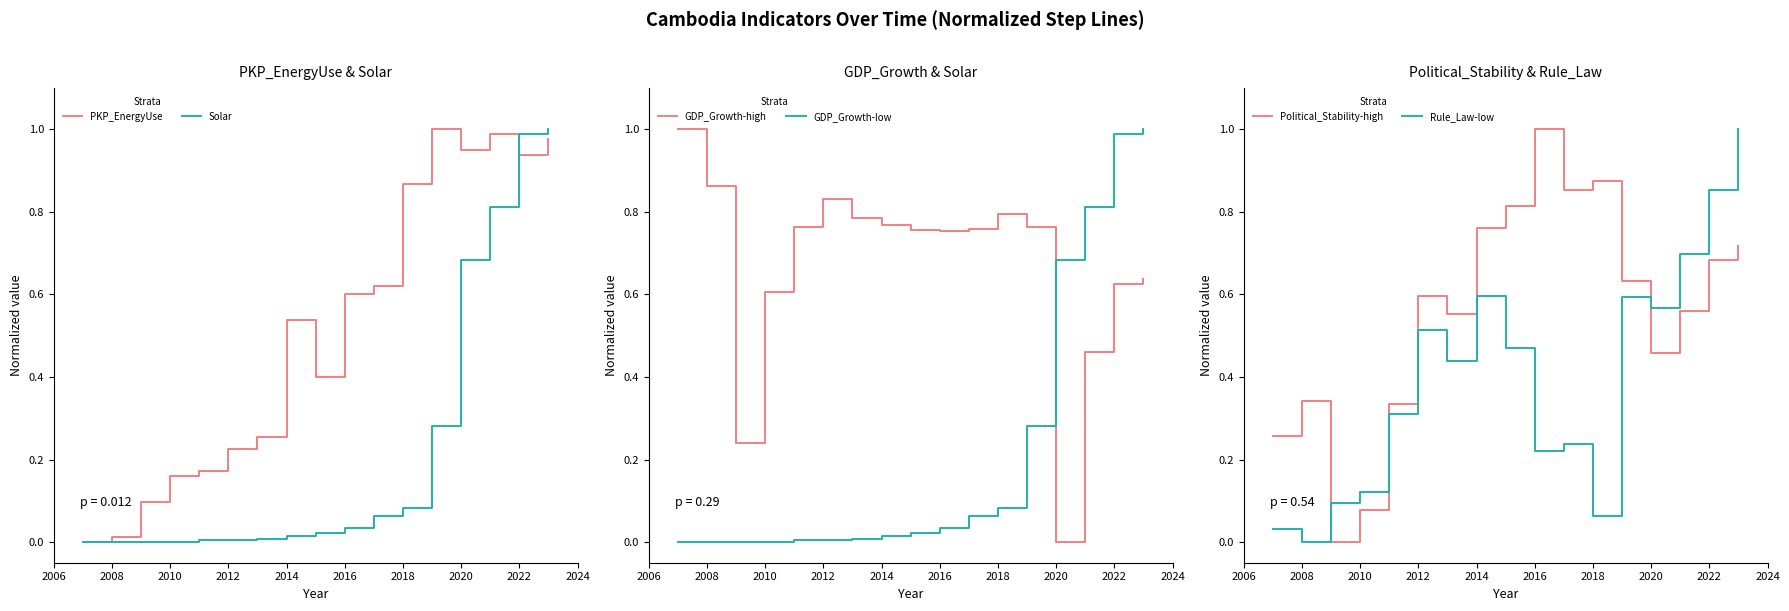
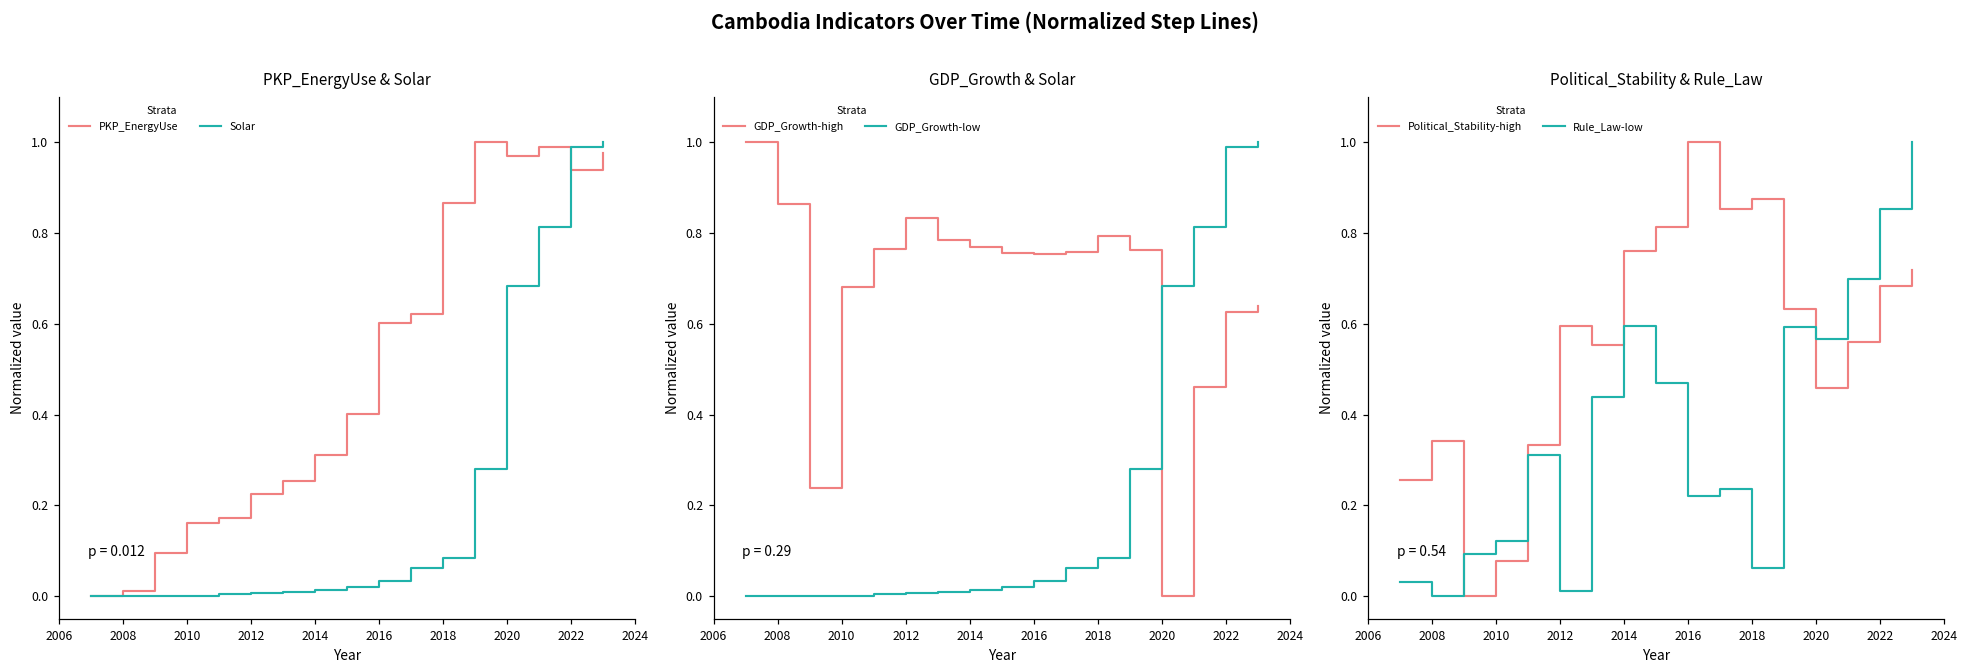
  {
    "PKP_EnergyUse & Solar": {
      "PKP_EnergyUse": {
        "2010": 0.16,
        "2012": 0.23,
-       "2014": 0.54,
+       "2014": 0.31,
        "2016": 0.60,
        "2018": 0.87,
-       "2020": 0.95,
+       "2020": 0.97,
        "2022": 0.94
      },
      "Solar": {
        "2008": 0.00,
        "2010": 0.00,
        "2012": 0.01,
        "2014": 0.01,
        "2016": 0.03,
        "2018": 0.08,
        "2020": 0.68,
        "2022": 0.99
      }
    },
    "GDP_Growth & Solar": {
      "GDP_Growth-high": {
        "2008": 0.86,
-       "2010": 0.61,
+       "2010": 0.68,
        "2012": 0.83,
        "2014": 0.77,
        "2016": 0.75,
        "2018": 0.79,
        "2020": 0.00,
        "2022": 0.63
      },
      "GDP_Growth-low": {
        "2008": 0.00,
        "2010": 0.00,
        "2012": 0.01,
        "2014": 0.01,
        "2016": 0.03,
        "2018": 0.08,
        "2020": 0.68,
        "2022": 0.99
      }
    },
    "Political_Stability & Rule_Law": {
      "Political_Stability-high": {
        "2008": 0.34,
        "2010": 0.08,
        "2012": 0.60,
        "2014": 0.76,
        "2016": 1.00,
        "2018": 0.88,
        "2020": 0.46,
        "2022": 0.68
      },
      "Rule_Law-low": {
        "2008": 0.00,
        "2010": 0.12,
-       "2012": 0.51,
+       "2012": 0.01,
        "2014": 0.60,
        "2016": 0.22,
        "2018": 0.06,
        "2020": 0.57,
        "2022": 0.85
      }
    }
  }
